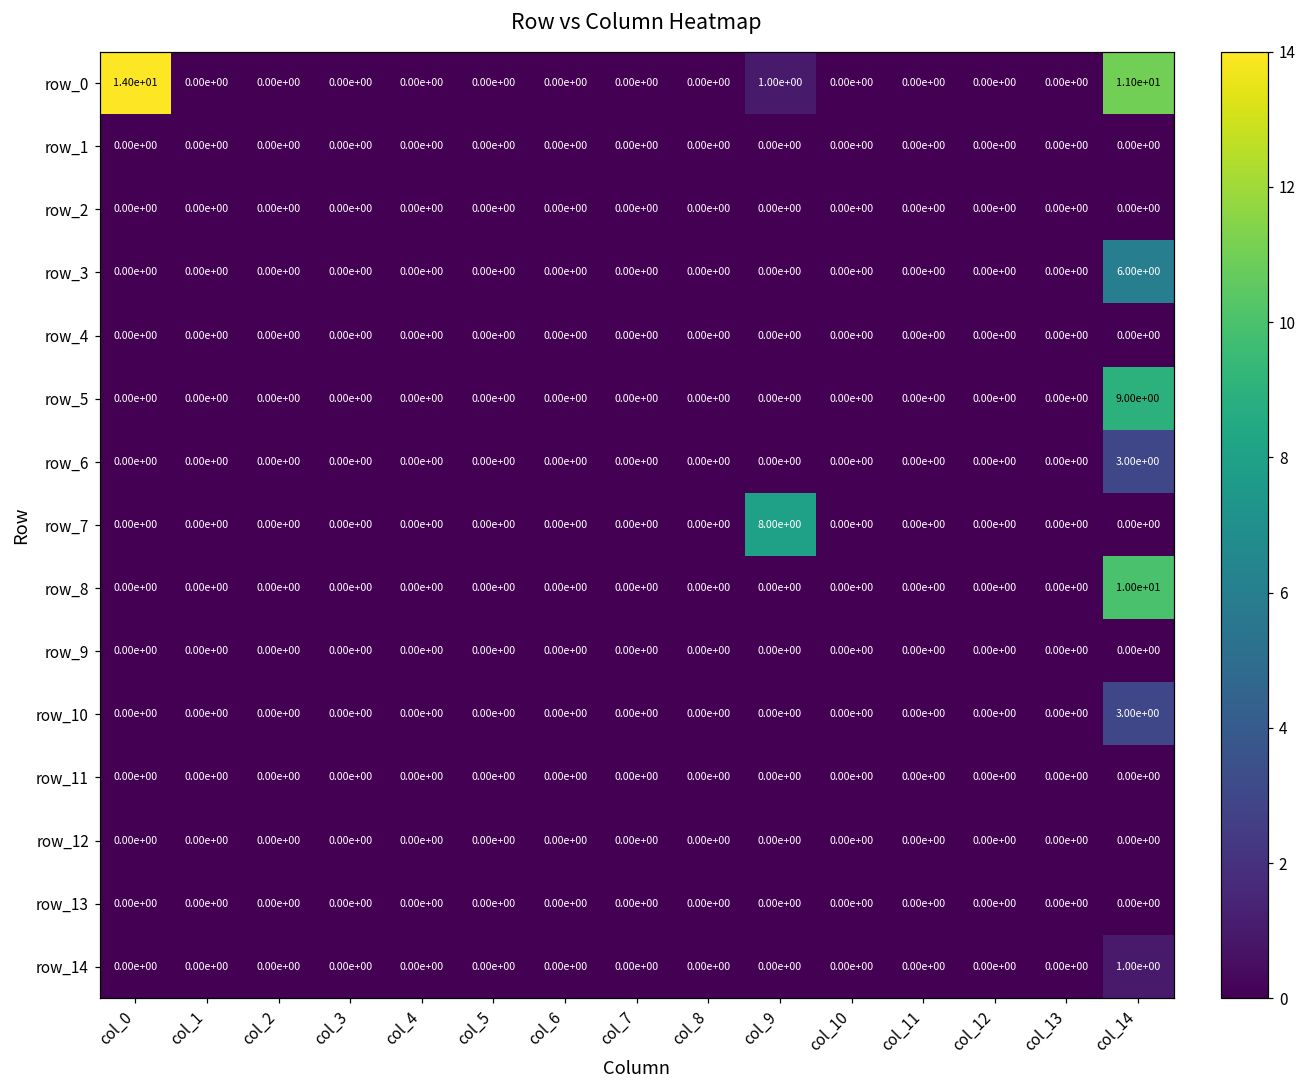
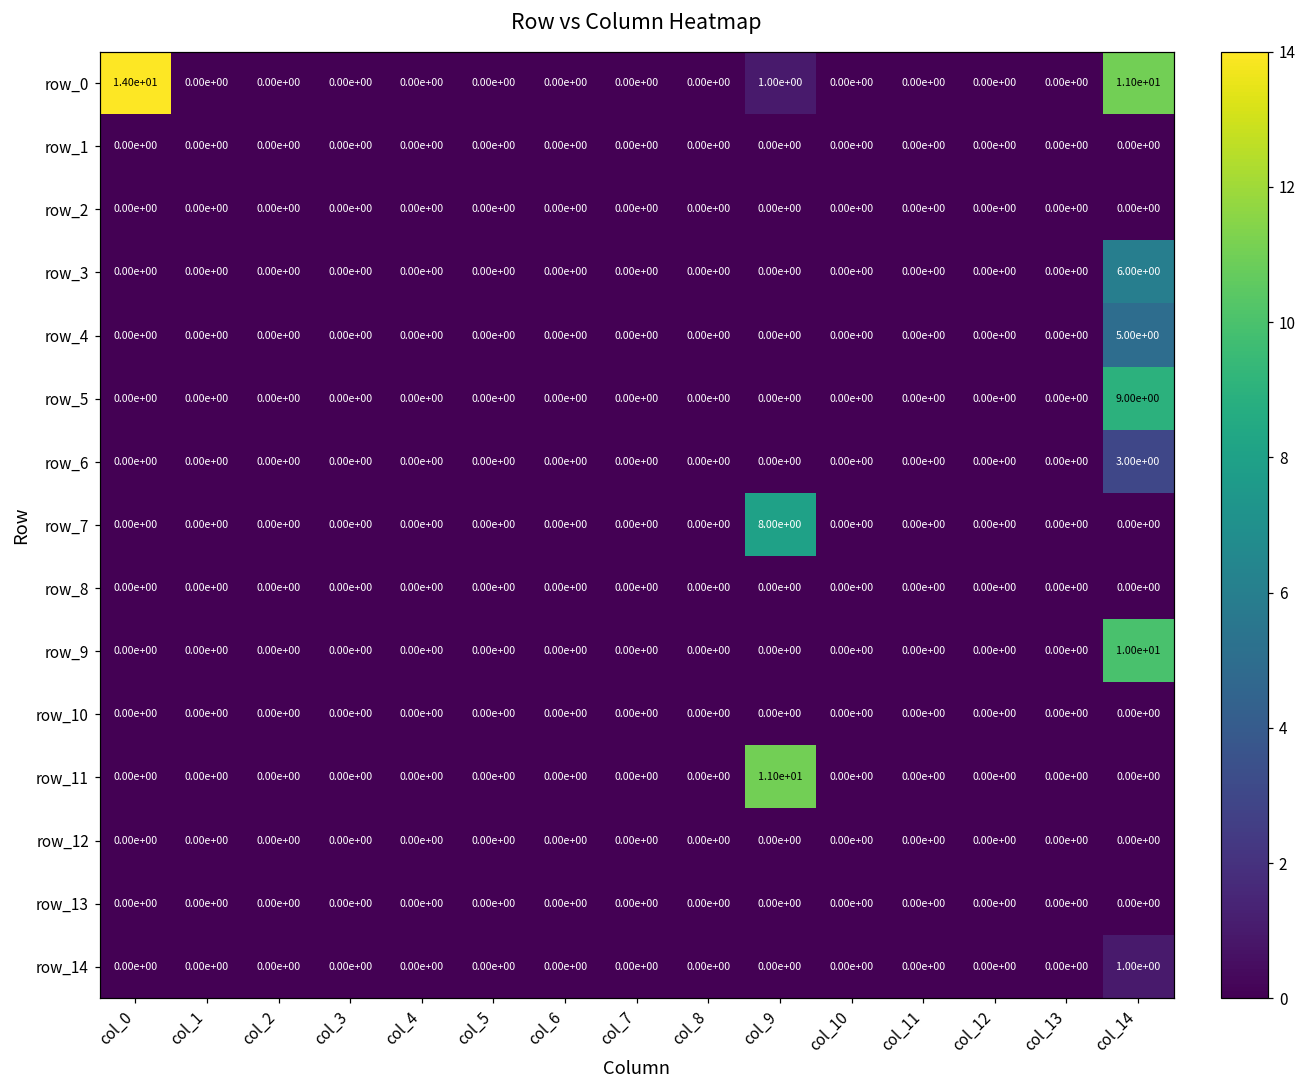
  {
    "row_4": {
      "col_0": "0.00e+00",
      "col_1": "0.00e+00",
      "col_2": "0.00e+00",
      "col_3": "0.00e+00",
      "col_4": "0.00e+00",
      "col_5": "0.00e+00",
      "col_6": "0.00e+00",
      "col_7": "0.00e+00",
      "col_8": "0.00e+00",
      "col_9": "0.00e+00",
      "col_10": "0.00e+00",
      "col_11": "0.00e+00",
      "col_12": "0.00e+00",
      "col_13": "0.00e+00",
-     "col_14": "0.00e+00"
+     "col_14": "5.00e+00"
    },
    "row_8": {
      "col_0": "0.00e+00",
      "col_1": "0.00e+00",
      "col_2": "0.00e+00",
      "col_3": "0.00e+00",
      "col_4": "0.00e+00",
      "col_5": "0.00e+00",
      "col_6": "0.00e+00",
      "col_7": "0.00e+00",
      "col_8": "0.00e+00",
      "col_9": "0.00e+00",
      "col_10": "0.00e+00",
      "col_11": "0.00e+00",
      "col_12": "0.00e+00",
      "col_13": "0.00e+00",
-     "col_14": "1.00e+01"
+     "col_14": "0.00e+00"
    },
    "row_9": {
      "col_0": "0.00e+00",
      "col_1": "0.00e+00",
      "col_2": "0.00e+00",
      "col_3": "0.00e+00",
      "col_4": "0.00e+00",
      "col_5": "0.00e+00",
      "col_6": "0.00e+00",
      "col_7": "0.00e+00",
      "col_8": "0.00e+00",
      "col_9": "0.00e+00",
      "col_10": "0.00e+00",
      "col_11": "0.00e+00",
      "col_12": "0.00e+00",
      "col_13": "0.00e+00",
-     "col_14": "0.00e+00"
+     "col_14": "1.00e+01"
    },
    "row_10": {
      "col_0": "0.00e+00",
      "col_1": "0.00e+00",
      "col_2": "0.00e+00",
      "col_3": "0.00e+00",
      "col_4": "0.00e+00",
      "col_5": "0.00e+00",
      "col_6": "0.00e+00",
      "col_7": "0.00e+00",
      "col_8": "0.00e+00",
      "col_9": "0.00e+00",
      "col_10": "0.00e+00",
      "col_11": "0.00e+00",
      "col_12": "0.00e+00",
      "col_13": "0.00e+00",
-     "col_14": "3.00e+00"
+     "col_14": "0.00e+00"
    },
    "row_11": {
      "col_0": "0.00e+00",
      "col_1": "0.00e+00",
      "col_2": "0.00e+00",
      "col_3": "0.00e+00",
      "col_4": "0.00e+00",
      "col_5": "0.00e+00",
      "col_6": "0.00e+00",
      "col_7": "0.00e+00",
      "col_8": "0.00e+00",
-     "col_9": "0.00e+00",
+     "col_9": "1.10e+01",
      "col_10": "0.00e+00",
      "col_11": "0.00e+00",
      "col_12": "0.00e+00",
      "col_13": "0.00e+00",
      "col_14": "0.00e+00"
    }
  }
